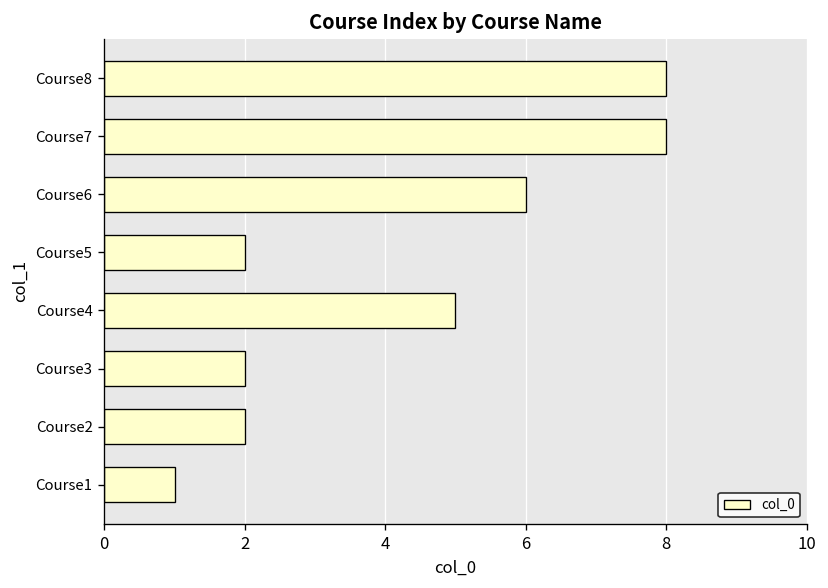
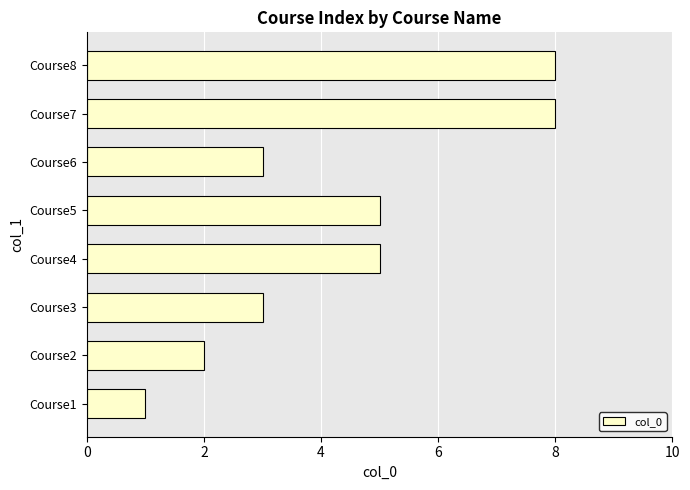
  {
    "Course8": 8,
    "Course7": 8,
-   "Course6": 6,
-   "Course5": 2,
+   "Course6": 3,
+   "Course5": 5,
    "Course4": 5,
-   "Course3": 2,
+   "Course3": 3,
    "Course2": 2,
    "Course1": 1
  }
